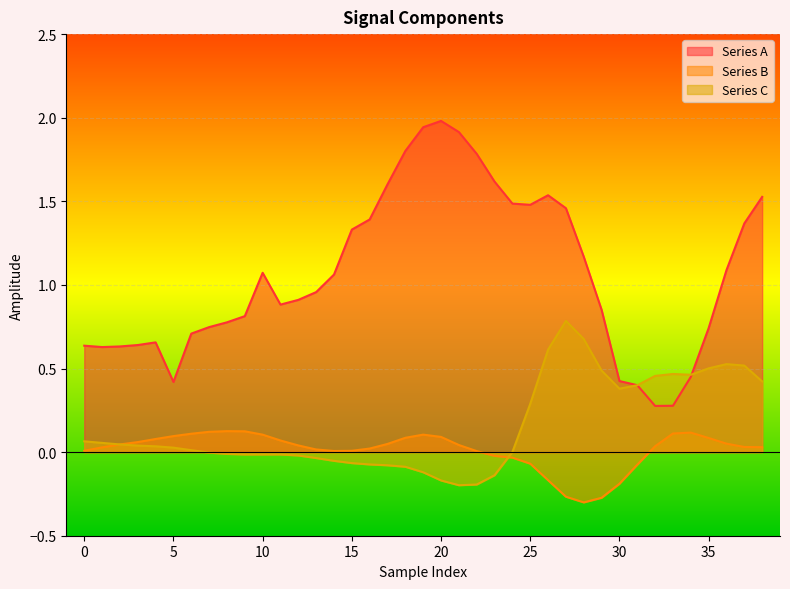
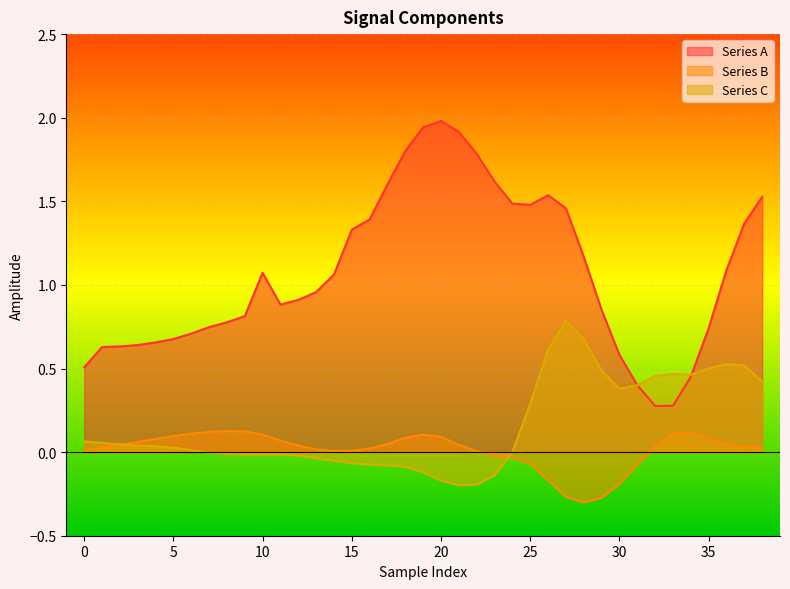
  {
    "Series A": {
-     "0": 0.64,
-     "5": 0.42,
+     "0": 0.51,
+     "5": 0.68,
      "10": 1.07,
      "15": 1.33,
      "20": 1.98,
      "25": 1.48,
-     "30": 0.43,
+     "30": 0.58,
      "35": 0.74
    }
  }
